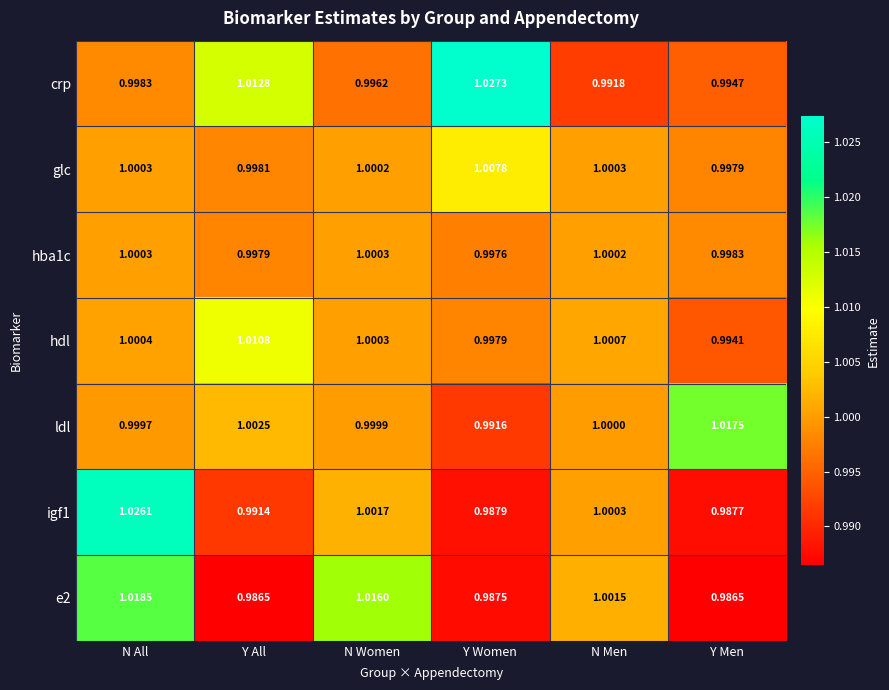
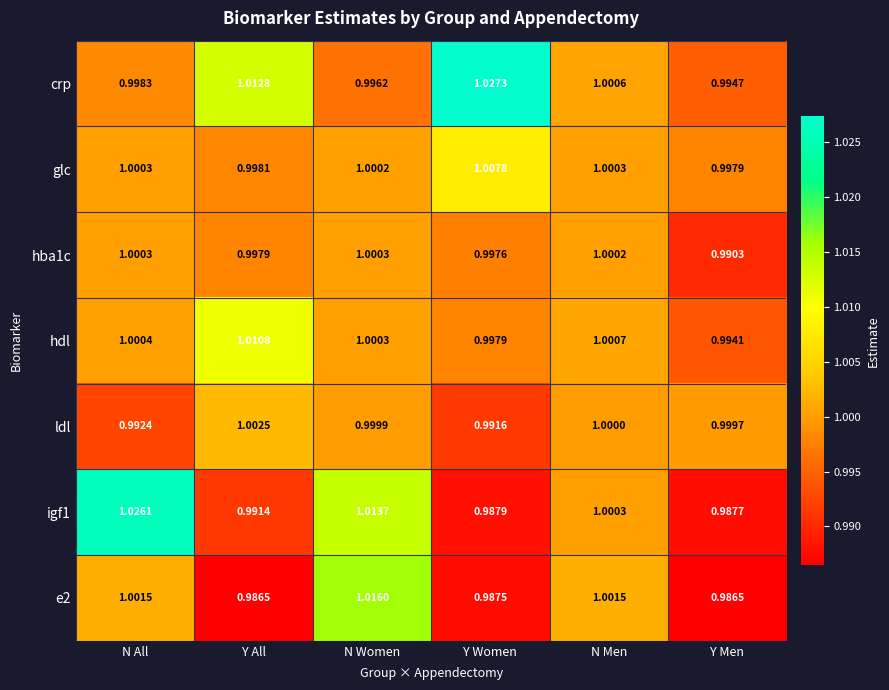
  {
    "crp": {
      "N All": 0.9983,
      "Y All": 1.0128,
      "N Women": 0.9962,
      "Y Women": 1.0273,
-     "N Men": 0.9918,
+     "N Men": 1.0006,
      "Y Men": 0.9947
    },
    "glc": {
      "N All": 1.0003,
      "Y All": 0.9981,
      "N Women": 1.0002,
      "Y Women": 1.0078,
      "N Men": 1.0003,
      "Y Men": 0.9979
    },
    "hba1c": {
      "N All": 1.0003,
      "Y All": 0.9979,
      "N Women": 1.0003,
      "Y Women": 0.9976,
      "N Men": 1.0002,
-     "Y Men": 0.9983
+     "Y Men": 0.9903
    },
    "hdl": {
      "N All": 1.0004,
      "Y All": 1.0108,
      "N Women": 1.0003,
      "Y Women": 0.9979,
      "N Men": 1.0007,
      "Y Men": 0.9941
    },
    "ldl": {
-     "N All": 0.9997,
+     "N All": 0.9924,
      "Y All": 1.0025,
      "N Women": 0.9999,
      "Y Women": 0.9916,
      "N Men": 1.0000,
-     "Y Men": 1.0175
+     "Y Men": 0.9997
    },
    "igf1": {
      "N All": 1.0261,
      "Y All": 0.9914,
-     "N Women": 1.0017,
+     "N Women": 1.0137,
      "Y Women": 0.9879,
      "N Men": 1.0003,
      "Y Men": 0.9877
    },
    "e2": {
-     "N All": 1.0185,
+     "N All": 1.0015,
      "Y All": 0.9865,
      "N Women": 1.0160,
      "Y Women": 0.9875,
      "N Men": 1.0015,
      "Y Men": 0.9865
    }
  }
